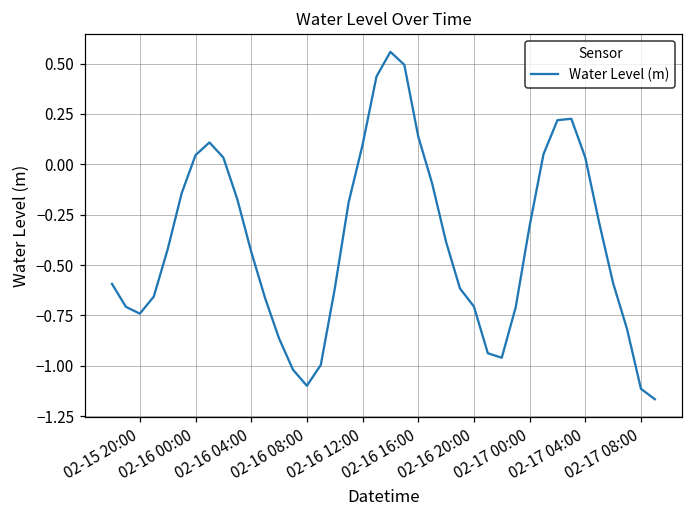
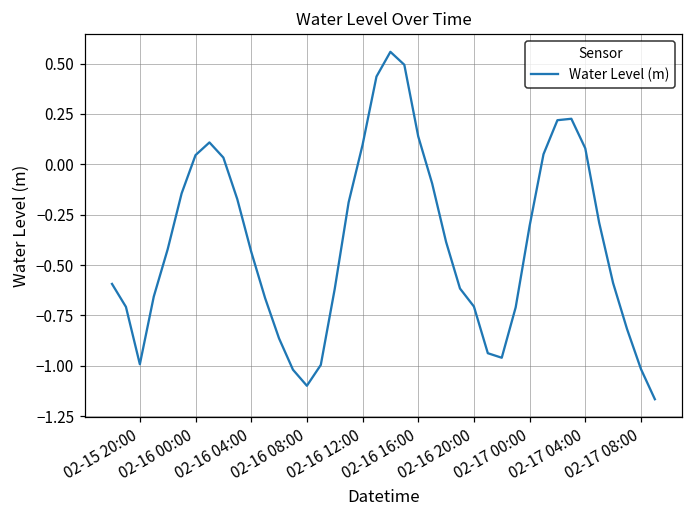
  {
-   "02-15 20:00": -0.74,
+   "02-15 20:00": -0.99,
    "02-16 00:00": 0.05,
    "02-16 04:00": -0.43,
    "02-16 08:00": -1.10,
    "02-16 12:00": 0.10,
    "02-16 16:00": 0.14,
    "02-16 20:00": -0.71,
    "02-17 00:00": -0.31,
-   "02-17 04:00": 0.03,
-   "02-17 08:00": -1.11
+   "02-17 04:00": 0.08,
+   "02-17 08:00": -1.02
  }
